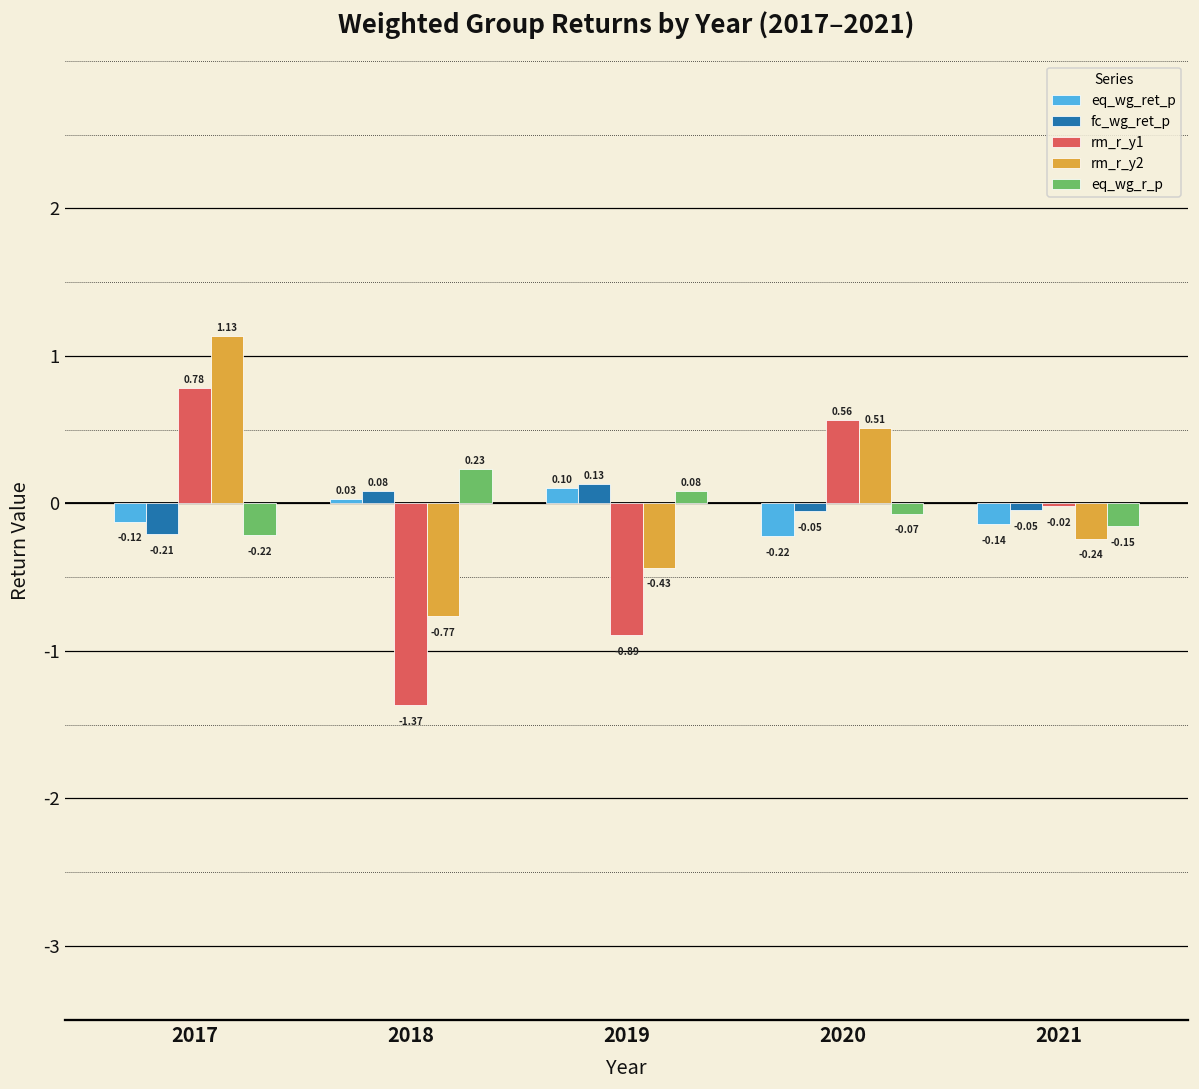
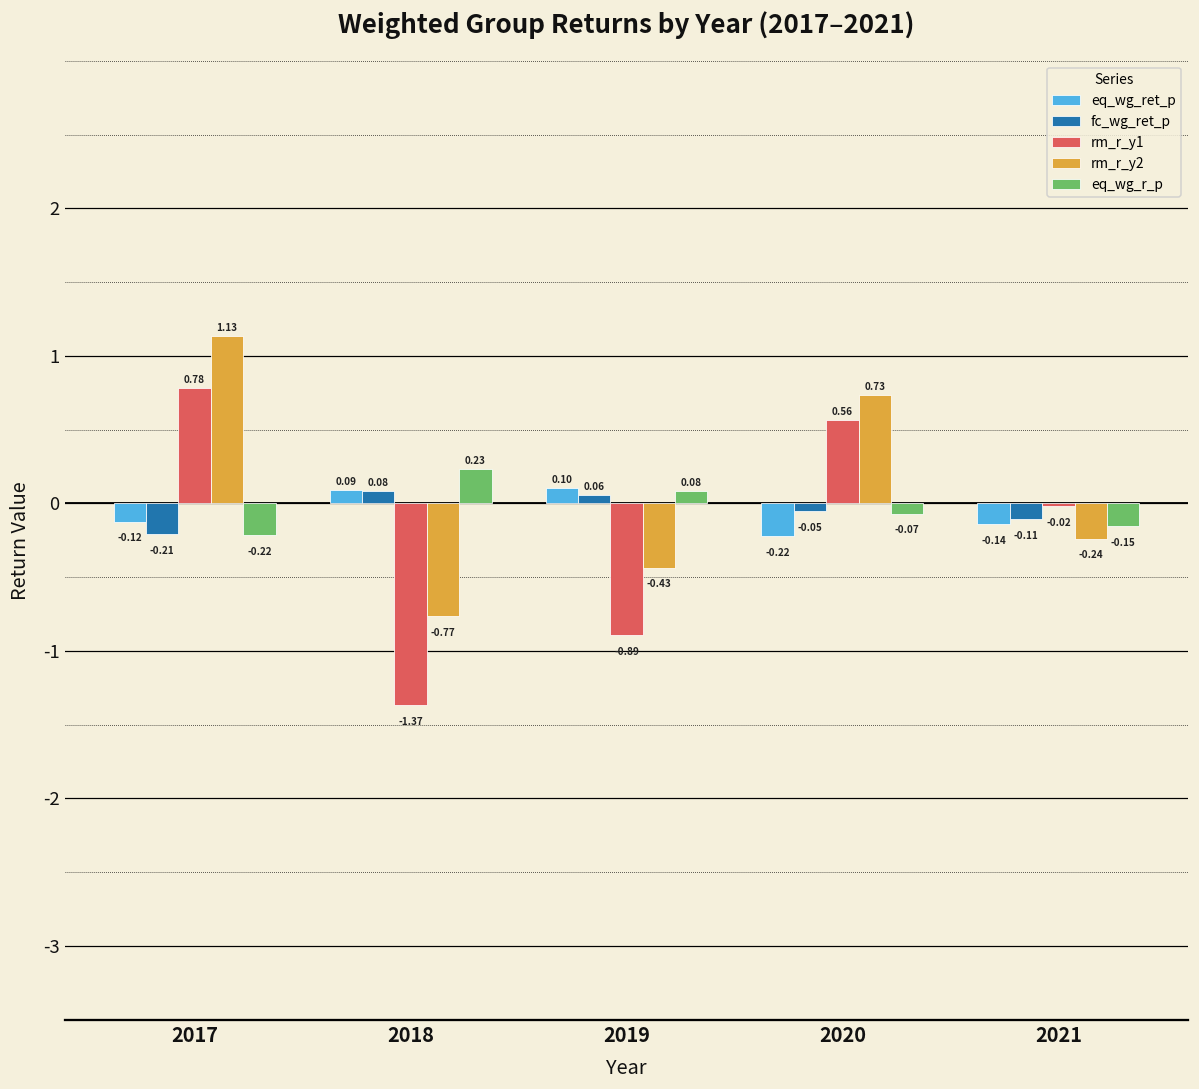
  {
    "eq_wg_ret_p": {
      "2017": -0.12,
-     "2018": 0.03,
+     "2018": 0.09,
      "2019": 0.10,
      "2020": -0.22,
      "2021": -0.14
    },
    "fc_wg_ret_p": {
      "2017": -0.21,
      "2018": 0.08,
-     "2019": 0.13,
+     "2019": 0.06,
      "2020": -0.05,
-     "2021": -0.05
+     "2021": -0.11
    },
    "rm_r_y1": {
      "2017": 0.78,
      "2018": -1.37,
      "2019": -0.89,
      "2020": 0.56,
      "2021": -0.02
    },
    "rm_r_y2": {
      "2017": 1.13,
      "2018": -0.77,
      "2019": -0.43,
-     "2020": 0.51,
+     "2020": 0.73,
      "2021": -0.24
    },
    "eq_wg_r_p": {
      "2017": -0.22,
      "2018": 0.23,
      "2019": 0.08,
      "2020": -0.07,
      "2021": -0.15
    }
  }
